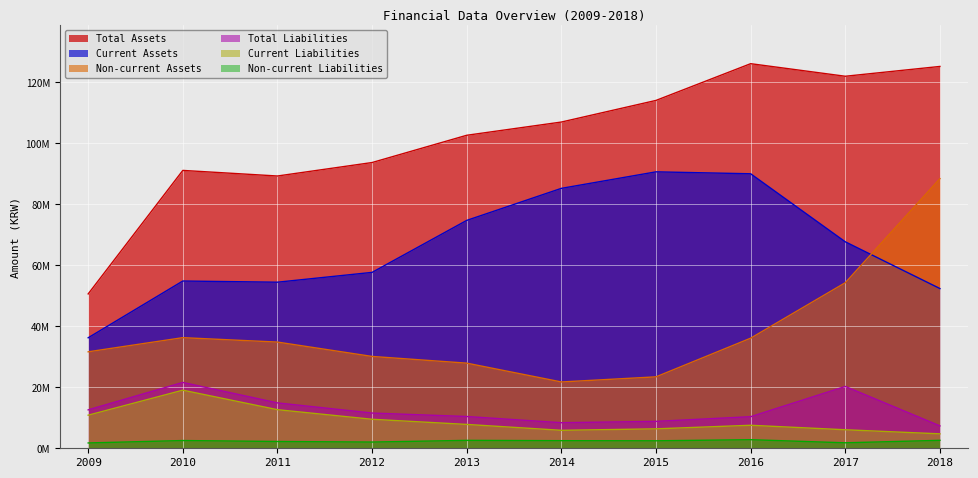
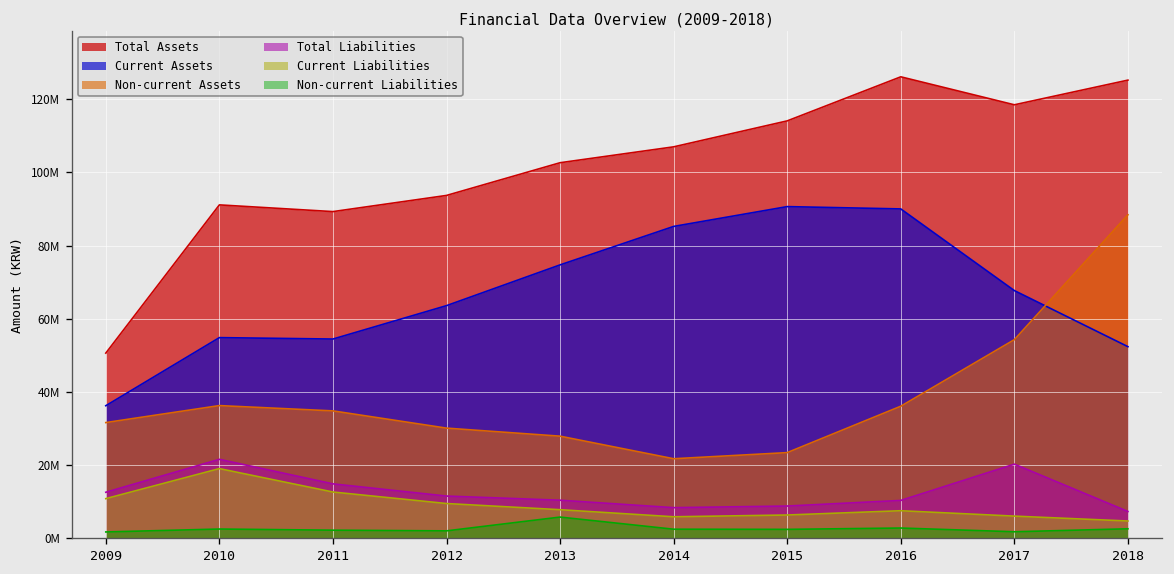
  {
    "Total Assets": {
      "2009": 51000000,
      "2010": 91000000,
      "2011": 89000000,
      "2012": 94000000,
      "2013": 103000000,
      "2014": 107000000,
      "2015": 114000000,
      "2016": 126000000,
-     "2017": 122000000,
+     "2017": 118000000,
      "2018": 125000000
    },
    "Current Assets": {
      "2009": 36000000,
      "2010": 55000000,
      "2011": 54000000,
-     "2012": 58000000,
+     "2012": 64000000,
      "2013": 75000000,
      "2014": 85000000,
      "2015": 91000000,
      "2016": 90000000,
      "2017": 68000000,
      "2018": 52000000
    },
    "Non-current Assets": {
      "2009": 32000000,
      "2010": 36000000,
      "2011": 35000000,
      "2012": 30000000,
      "2013": 28000000,
      "2014": 22000000,
      "2015": 23000000,
      "2016": 36000000,
      "2017": 54000000,
      "2018": 88000000
    },
    "Total Liabilities": {
      "2009": 13000000,
      "2010": 22000000,
      "2011": 15000000,
      "2012": 12000000,
      "2013": 10000000,
      "2014": 8000000,
      "2015": 9000000,
      "2016": 10000000,
      "2017": 20000000,
      "2018": 7000000
    },
    "Current Liabilities": {
      "2009": 11000000,
      "2010": 19000000,
      "2011": 13000000,
      "2012": 10000000,
      "2013": 8000000,
      "2014": 6000000,
      "2015": 6000000,
      "2016": 8000000,
      "2017": 6000000,
      "2018": 5000000
    },
    "Non-current Liabilities": {
      "2009": 2000000,
      "2010": 3000000,
      "2011": 2000000,
      "2012": 2000000,
-     "2013": 3000000,
+     "2013": 6000000,
      "2014": 2000000,
      "2015": 2000000,
      "2016": 3000000,
      "2017": 2000000,
      "2018": 3000000
    }
  }
